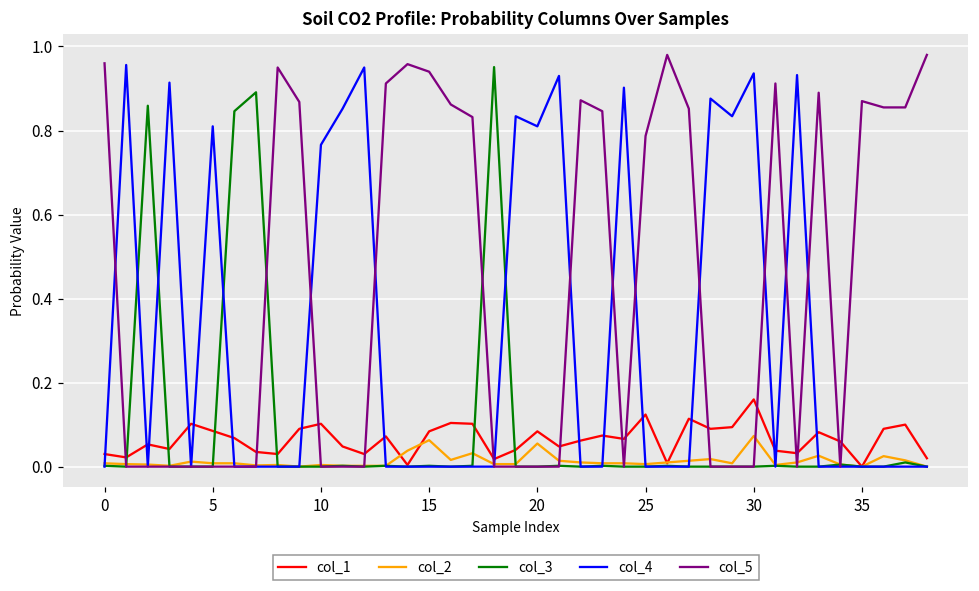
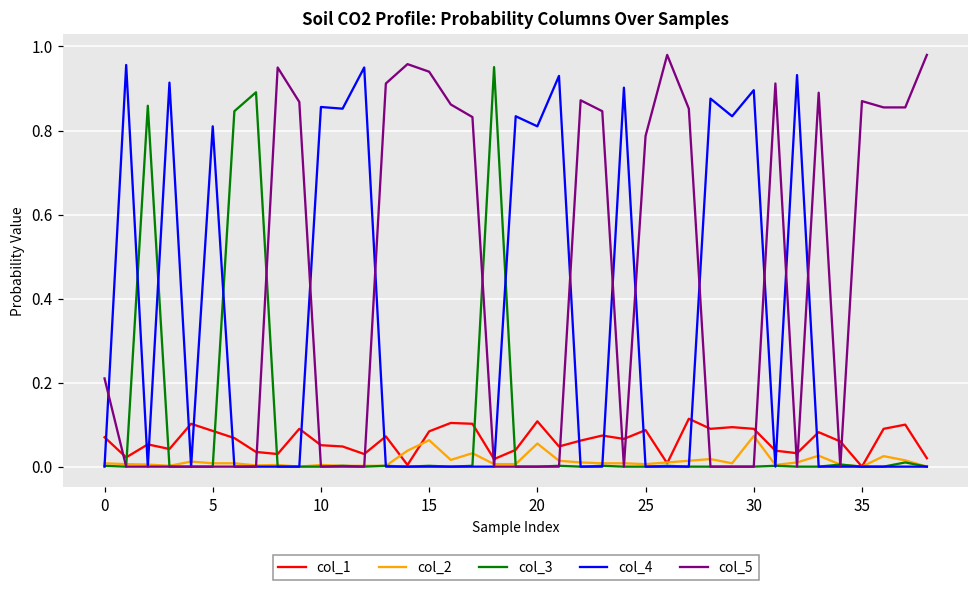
  {
    "col_1": {
-     "0": 0.03,
+     "0": 0.07,
      "5": 0.09,
-     "10": 0.10,
+     "10": 0.05,
      "15": 0.08,
-     "20": 0.08,
-     "25": 0.12,
-     "30": 0.16
+     "20": 0.11,
+     "25": 0.09,
+     "30": 0.09
    },
    "col_2": {
      "5": 0.01,
      "15": 0.06,
      "20": 0.06,
      "30": 0.07
    },
    "col_4": {
      "5": 0.81,
-     "10": 0.77,
+     "10": 0.86,
      "20": 0.81,
-     "30": 0.94
+     "30": 0.90
    },
    "col_5": {
-     "0": 0.96,
+     "0": 0.21,
      "15": 0.94,
      "25": 0.79,
      "35": 0.87
    }
  }
